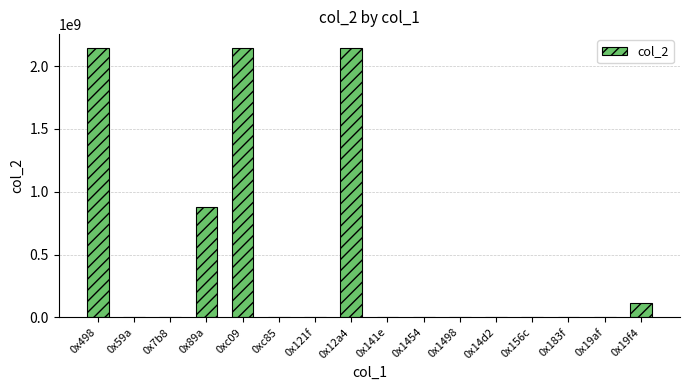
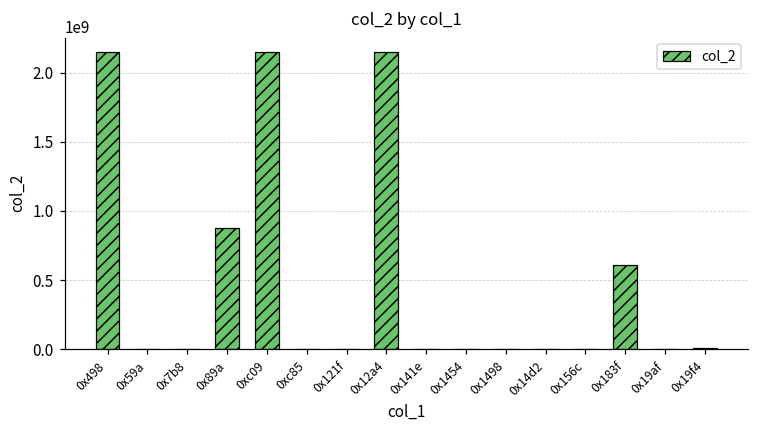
  {
    "0x498": 2150000000,
    "0x89a": 880000000,
    "0xc09": 2150000000,
    "0x12a4": 2150000000,
-   "0x183f": 0,
-   "0x19f4": 120000000
+   "0x183f": 610000000,
+   "0x19f4": 10000000
  }
